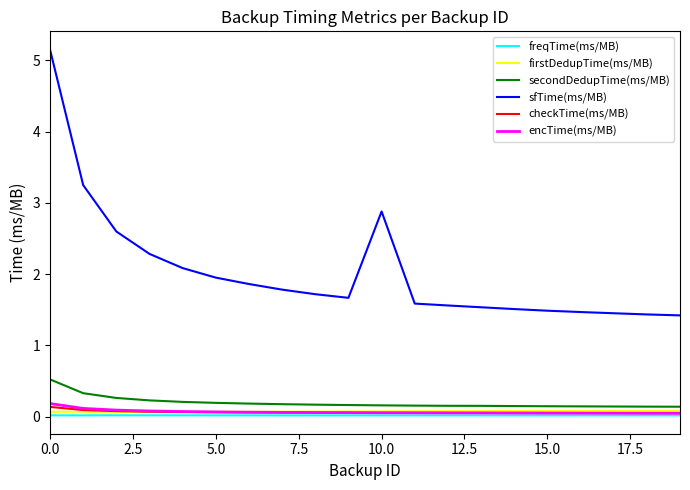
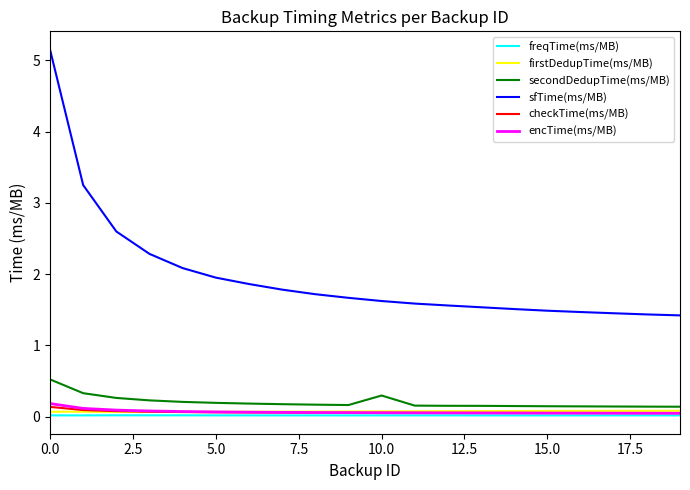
  {
    "freqTime(ms/MB)": {
      "0.0": 0.0,
      "5.0": 0.0,
      "10.0": 0.0
    },
    "firstDedupTime(ms/MB)": {
      "0.0": 0.1
    },
    "secondDedupTime(ms/MB)": {
      "0.0": 0.5,
      "5.0": 0.2,
-     "10.0": 0.2,
+     "10.0": 0.3,
      "15.0": 0.1
    },
    "sfTime(ms/MB)": {
      "0.0": 5.2,
      "5.0": 2.0,
-     "10.0": 2.9,
+     "10.0": 1.6,
      "15.0": 1.5
    },
    "checkTime(ms/MB)": {
      "0.0": 0.1
    },
    "encTime(ms/MB)": {
      "0.0": 0.2
    }
  }
